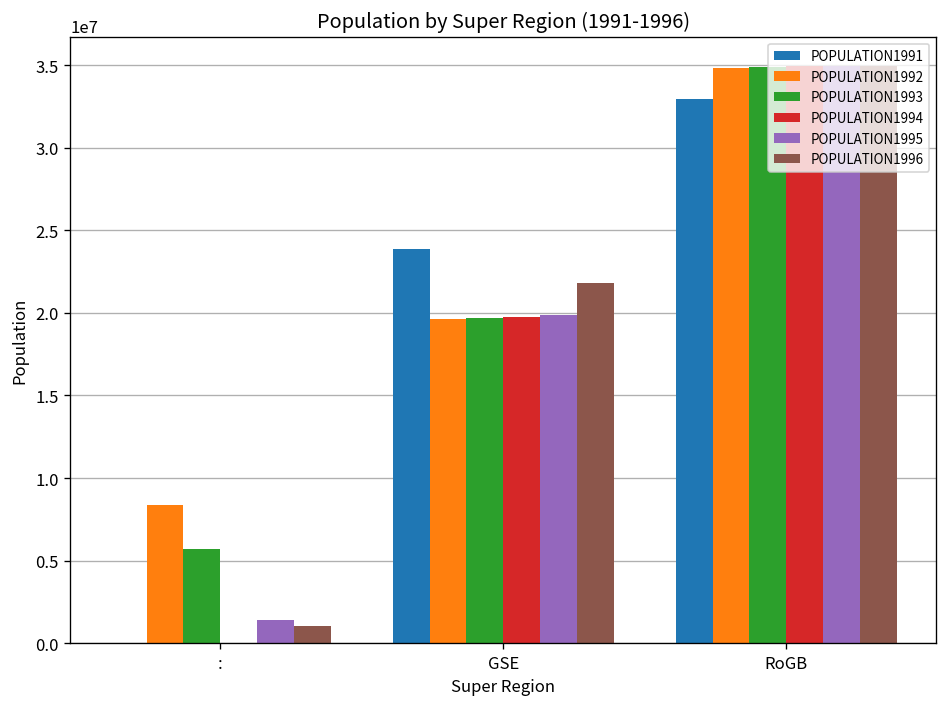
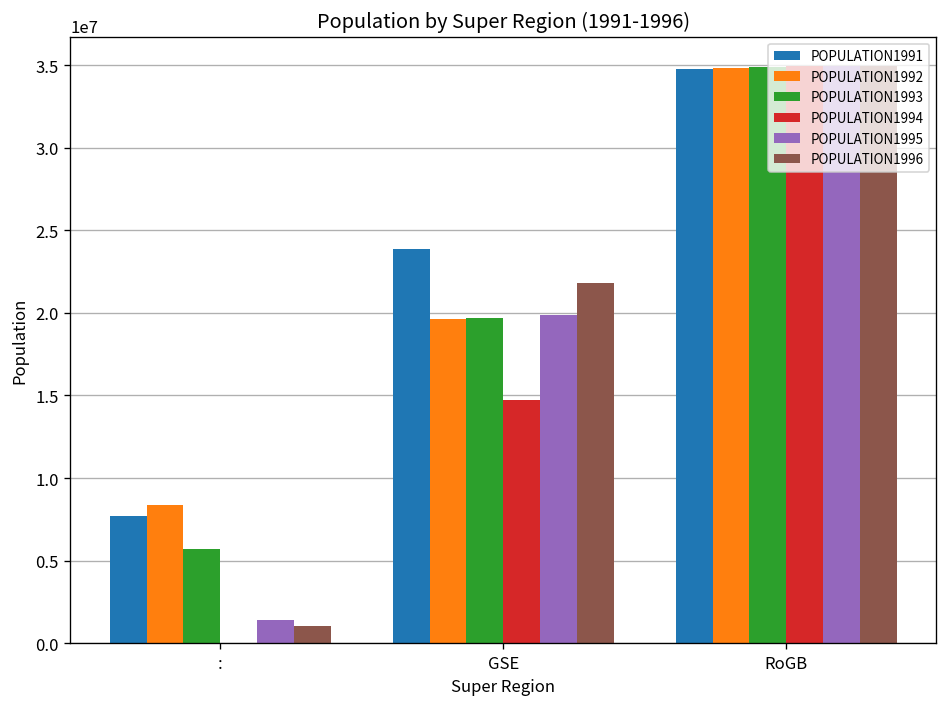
  {
    "POPULATION1991": {
-     ":": 0,
+     ":": 7700000,
      "GSE": 23900000,
-     "RoGB": 33000000
+     "RoGB": 34800000
    },
    "POPULATION1992": {
      ":": 8400000,
      "GSE": 19600000,
      "RoGB": 34800000
    },
    "POPULATION1993": {
      ":": 5700000,
      "GSE": 19700000,
      "RoGB": 34900000
    },
    "POPULATION1994": {
      ":": 0,
-     "GSE": 19800000
+     "GSE": 14700000
    },
    "POPULATION1995": {
      ":": 1400000,
      "GSE": 19900000
    },
    "POPULATION1996": {
      ":": 1000000,
      "GSE": 21800000
    }
  }
